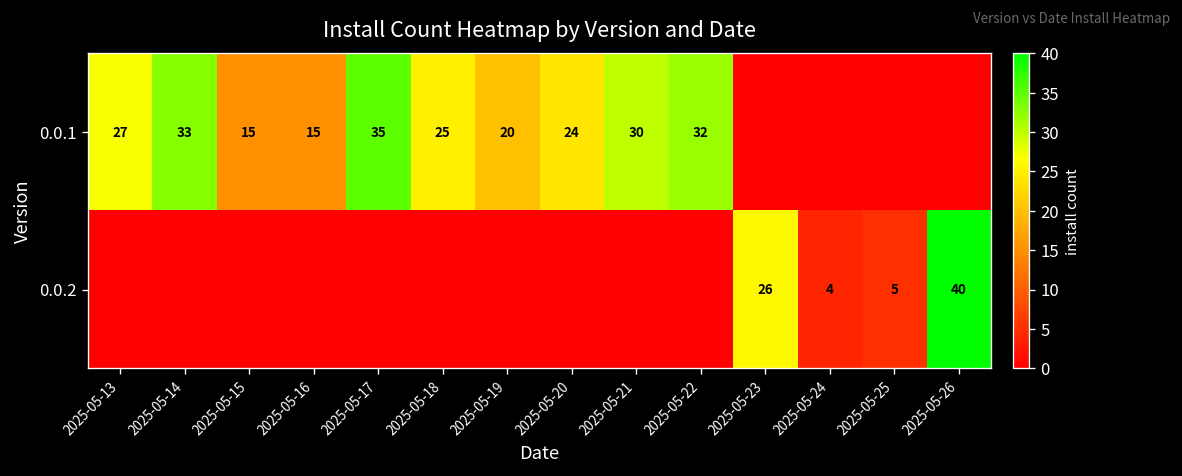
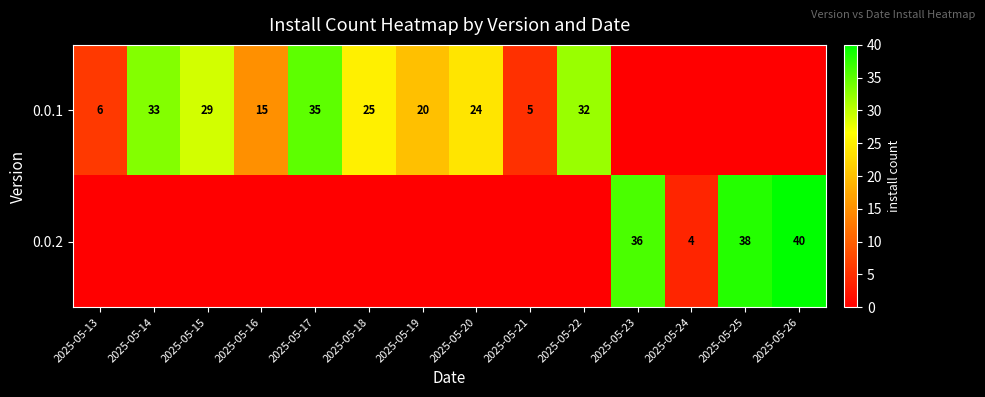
  {
    "0.0.1": {
-     "2025-05-13": 27,
+     "2025-05-13": 6,
      "2025-05-14": 33,
-     "2025-05-15": 15,
+     "2025-05-15": 29,
      "2025-05-16": 15,
      "2025-05-17": 35,
      "2025-05-18": 25,
      "2025-05-19": 20,
      "2025-05-20": 24,
-     "2025-05-21": 30,
+     "2025-05-21": 5,
      "2025-05-22": 32
    },
    "0.0.2": {
-     "2025-05-23": 26,
+     "2025-05-23": 36,
      "2025-05-24": 4,
-     "2025-05-25": 5,
+     "2025-05-25": 38,
      "2025-05-26": 40
    }
  }
